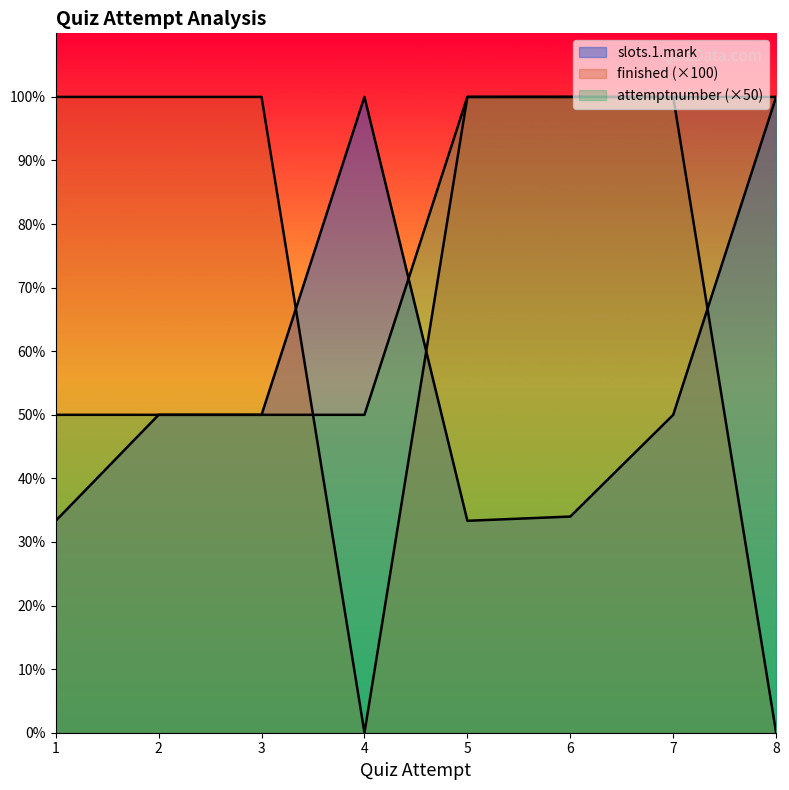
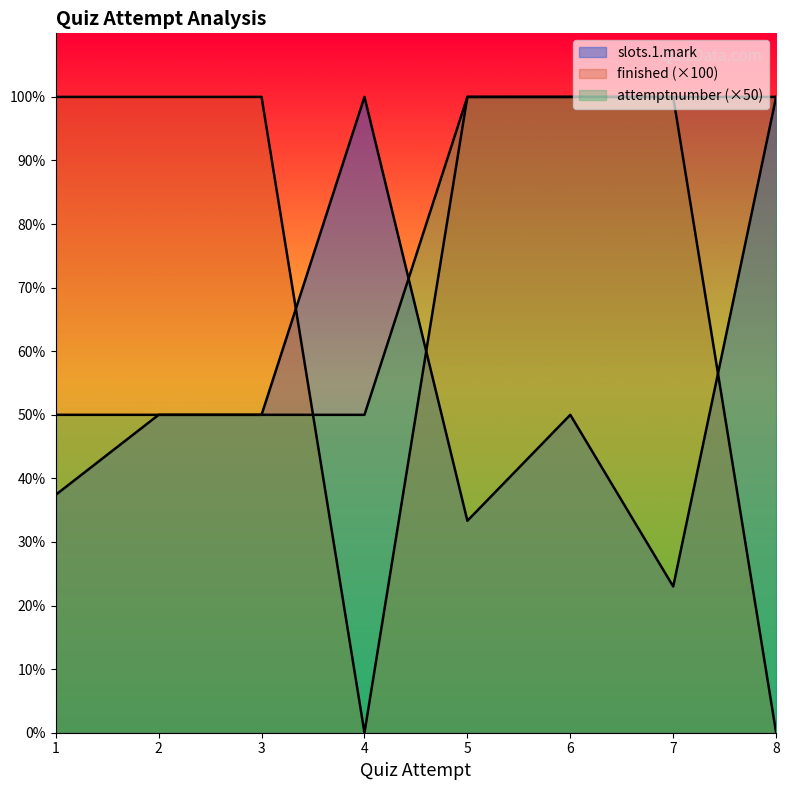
  {
    "slots.1.mark": {
-     "1": "33%",
+     "1": "37%",
      "4": "100%",
      "5": "33%",
-     "6": "34%",
-     "7": "50%"
+     "6": "50%",
+     "7": "23%"
    },
    "finished (×100)": {
      "1": "100%",
      "2": "100%",
      "3": "100%",
      "4": "0%",
      "8": "0%"
    },
    "attemptnumber (×50)": {
      "1": "50%",
      "4": "50%"
    }
  }
